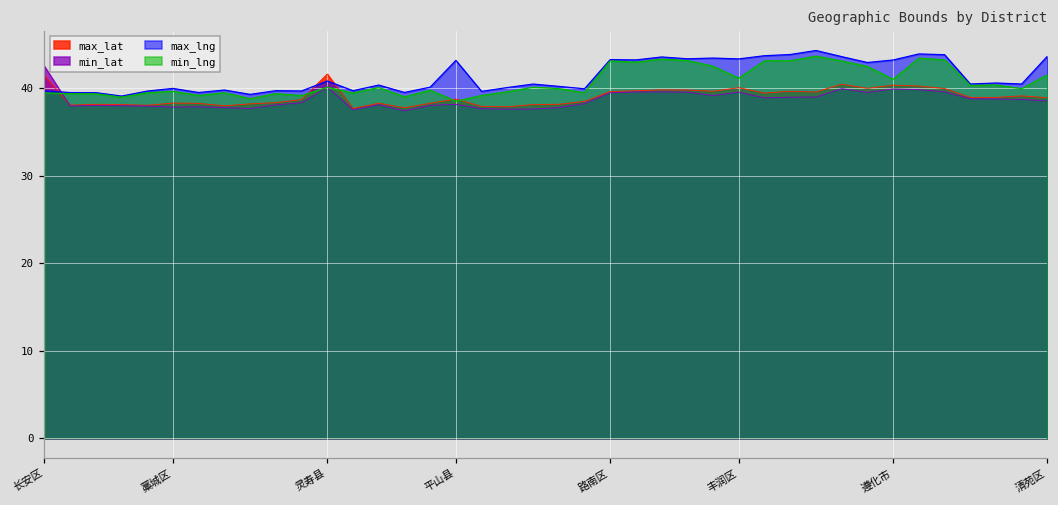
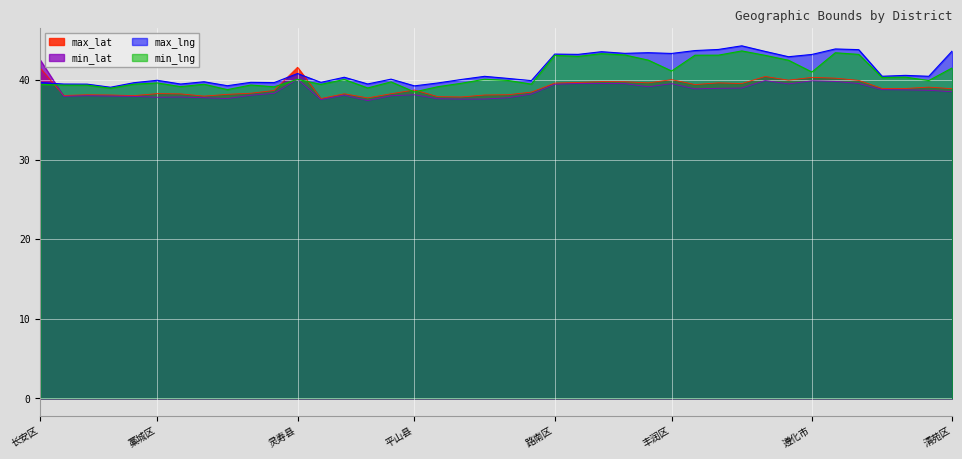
  {
    "max_lat": {
      "长安区": 41,
      "藁城区": 38,
      "灵寿县": 42,
      "丰润区": 40,
      "遵化市": 40,
      "清苑区": 39
    },
    "min_lat": {
      "长安区": 43,
      "藁城区": 38,
      "平山县": 38,
      "丰润区": 40,
      "遵化市": 40,
      "清苑区": 39
    },
    "max_lng": {
      "藁城区": 40,
      "灵寿县": 41,
-     "平山县": 43,
+     "平山县": 39,
      "丰润区": 43,
      "遵化市": 43,
      "清苑区": 44
    },
    "min_lng": {
      "藁城区": 40,
      "丰润区": 41,
      "遵化市": 41,
      "清苑区": 42
    }
  }
